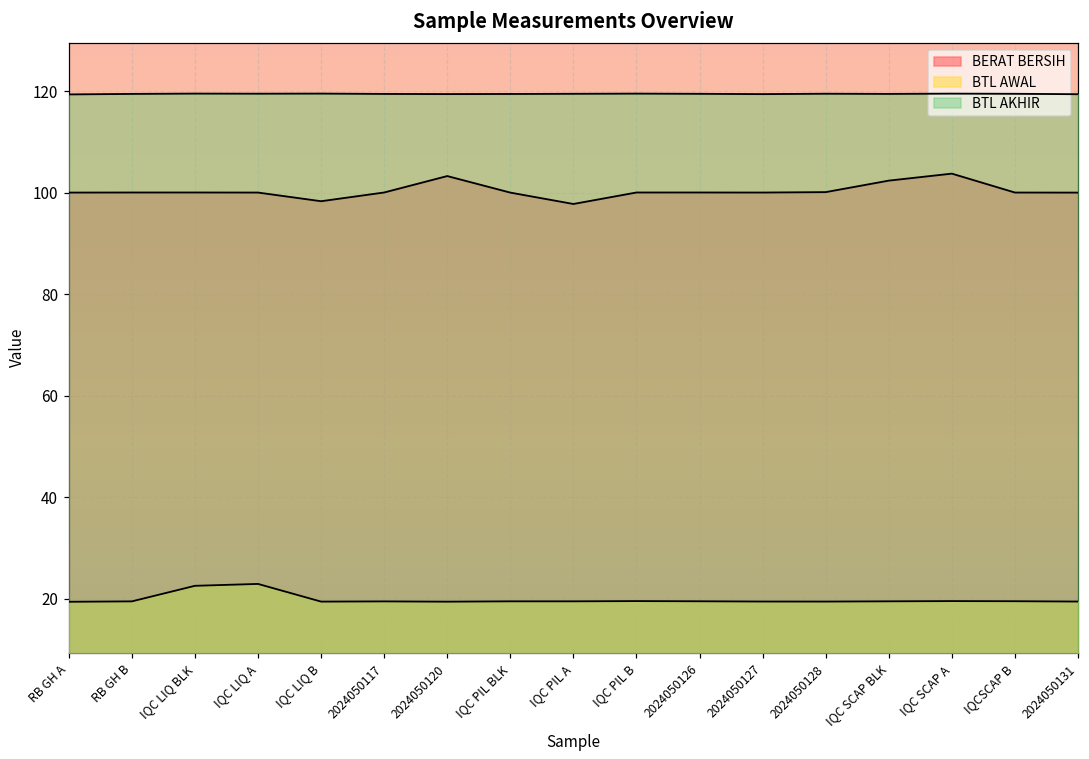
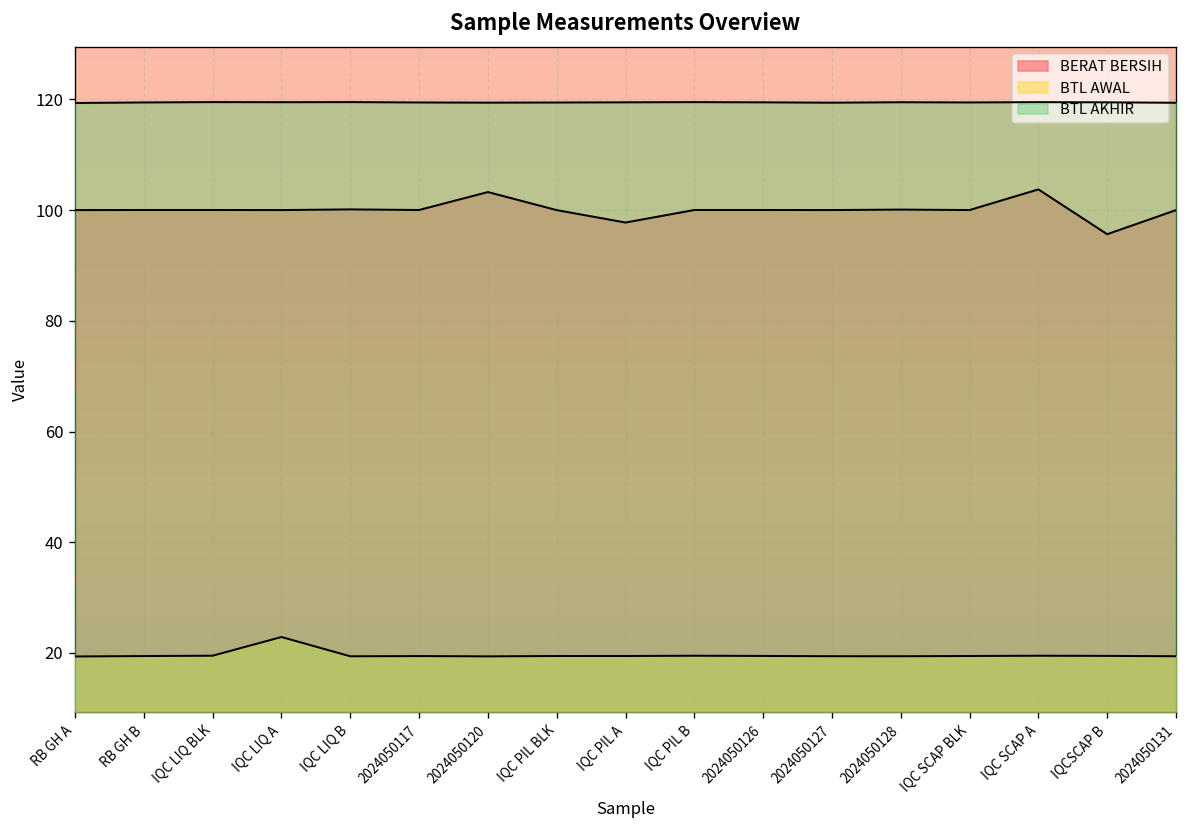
  {
    "BERAT BERSIH": {
      "RB GH A": 100,
      "RB GH B": 100,
      "IQC LIQ BLK": 100,
      "IQC LIQ A": 100,
-     "IQC LIQ B": 98,
+     "IQC LIQ B": 100,
      "2024050117": 100,
      "2024050120": 103,
      "IQC PIL BLK": 100,
      "IQC PIL A": 98,
      "IQC PIL B": 100,
      "2024050126": 100,
      "2024050127": 100,
      "2024050128": 100,
-     "IQC SCAP BLK": 102,
+     "IQC SCAP BLK": 100,
      "IQC SCAP A": 104,
-     "IQCSCAP B": 100,
+     "IQCSCAP B": 96,
      "2024050131": 100
    },
    "BTL AWAL": {
      "RB GH A": 19,
      "RB GH B": 19,
-     "IQC LIQ BLK": 23,
+     "IQC LIQ BLK": 19,
      "IQC LIQ A": 23,
      "IQC LIQ B": 19,
      "2024050117": 19,
      "2024050120": 19,
      "IQC PIL BLK": 19,
      "IQC PIL A": 19,
      "IQC PIL B": 19,
      "2024050126": 19,
      "2024050127": 19,
      "2024050128": 19,
      "IQC SCAP BLK": 19,
      "IQC SCAP A": 19,
      "IQCSCAP B": 19,
      "2024050131": 19
    },
    "BTL AKHIR": {
      "RB GH A": 119,
      "RB GH B": 119,
      "IQC LIQ BLK": 120,
      "IQC LIQ A": 120,
      "IQC LIQ B": 120,
      "2024050117": 119,
      "2024050120": 119,
      "IQC PIL BLK": 119,
      "IQC PIL A": 119,
      "IQC PIL B": 120,
      "2024050126": 119,
      "2024050127": 119,
      "2024050128": 120,
      "IQC SCAP BLK": 119,
      "2024050131": 119
    }
  }
